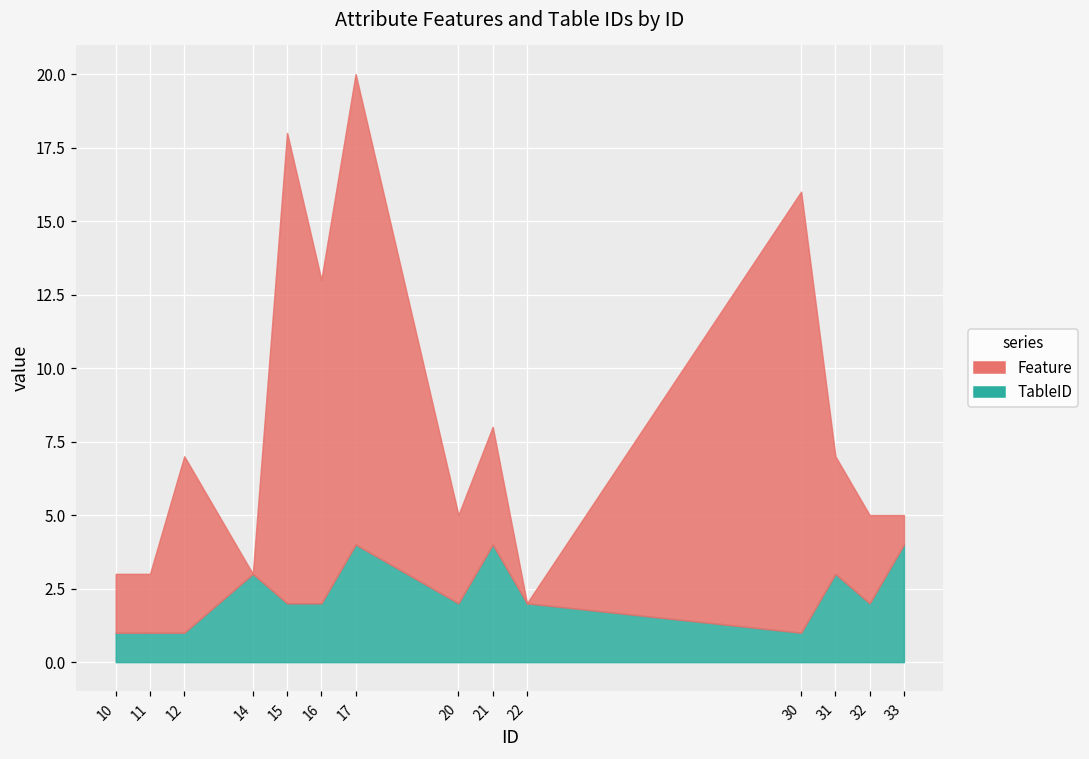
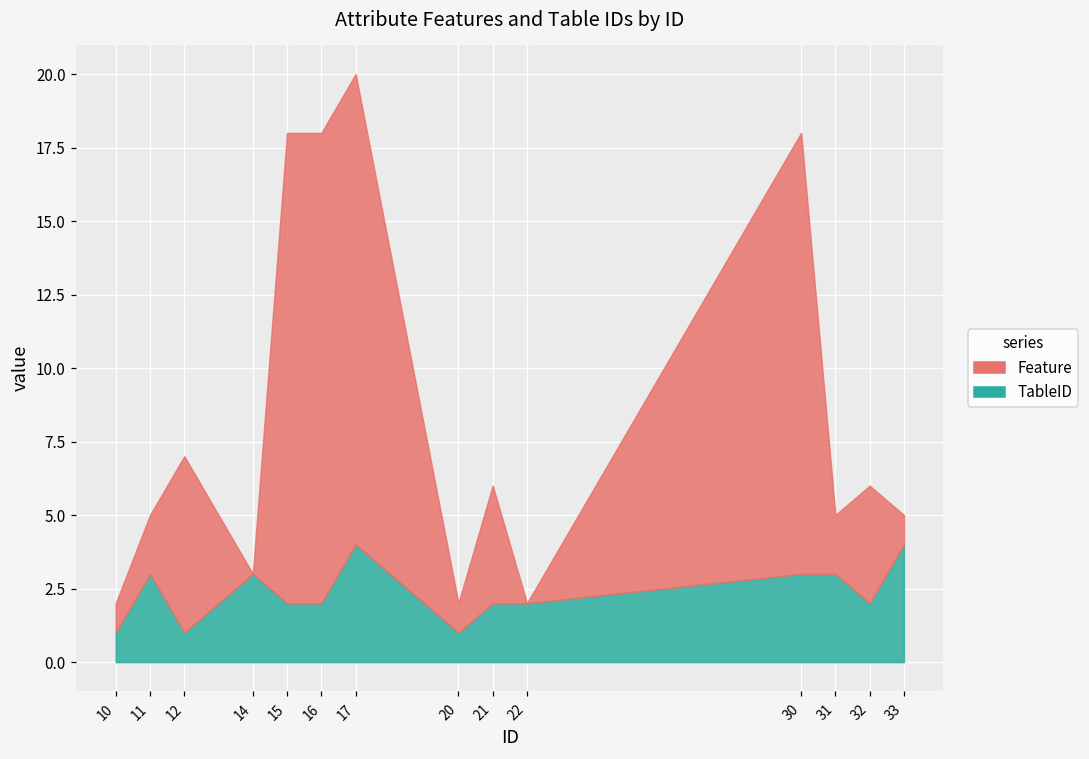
  {
    "TableID": {
      "10": 1,
-     "11": 1,
+     "11": 3,
      "12": 1,
      "15": 2,
      "16": 2,
      "17": 4,
-     "20": 2,
-     "21": 4,
-     "30": 1,
+     "20": 1,
+     "21": 2,
+     "30": 3,
      "31": 3,
      "32": 2,
      "33": 4
    },
    "Feature": {
-     "10": 2,
+     "10": 1,
      "11": 2,
      "12": 6,
      "15": 16,
-     "16": 11,
+     "16": 16,
      "17": 16,
-     "20": 3,
+     "20": 1,
      "21": 4,
      "30": 15,
-     "31": 4,
-     "32": 3,
+     "31": 2,
+     "32": 4,
      "33": 1
    }
  }
